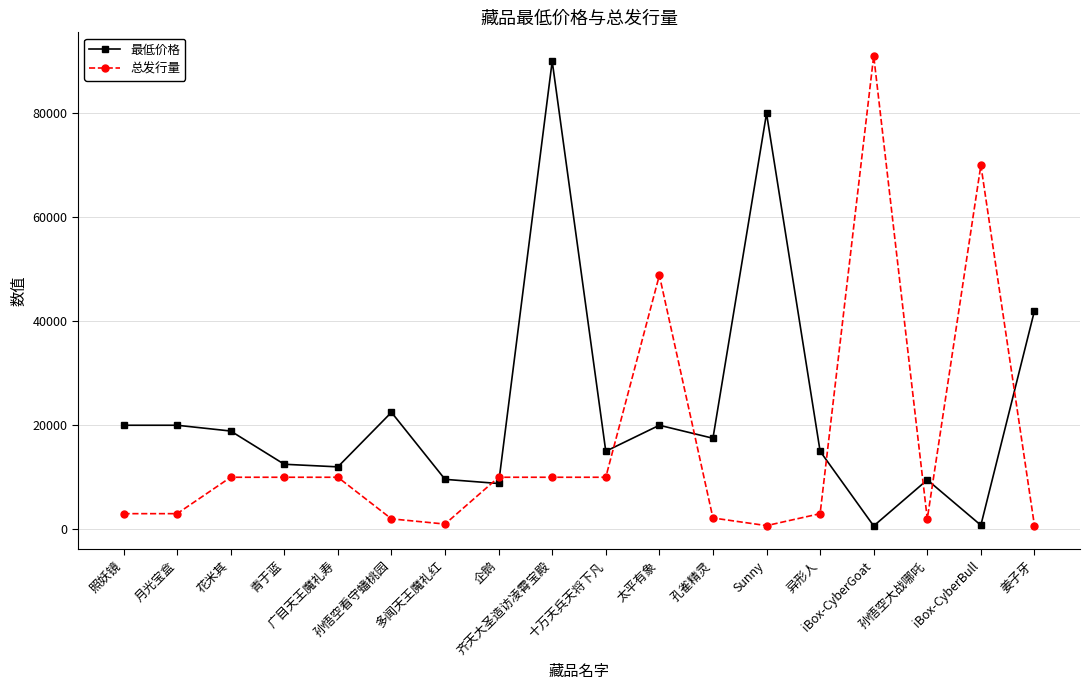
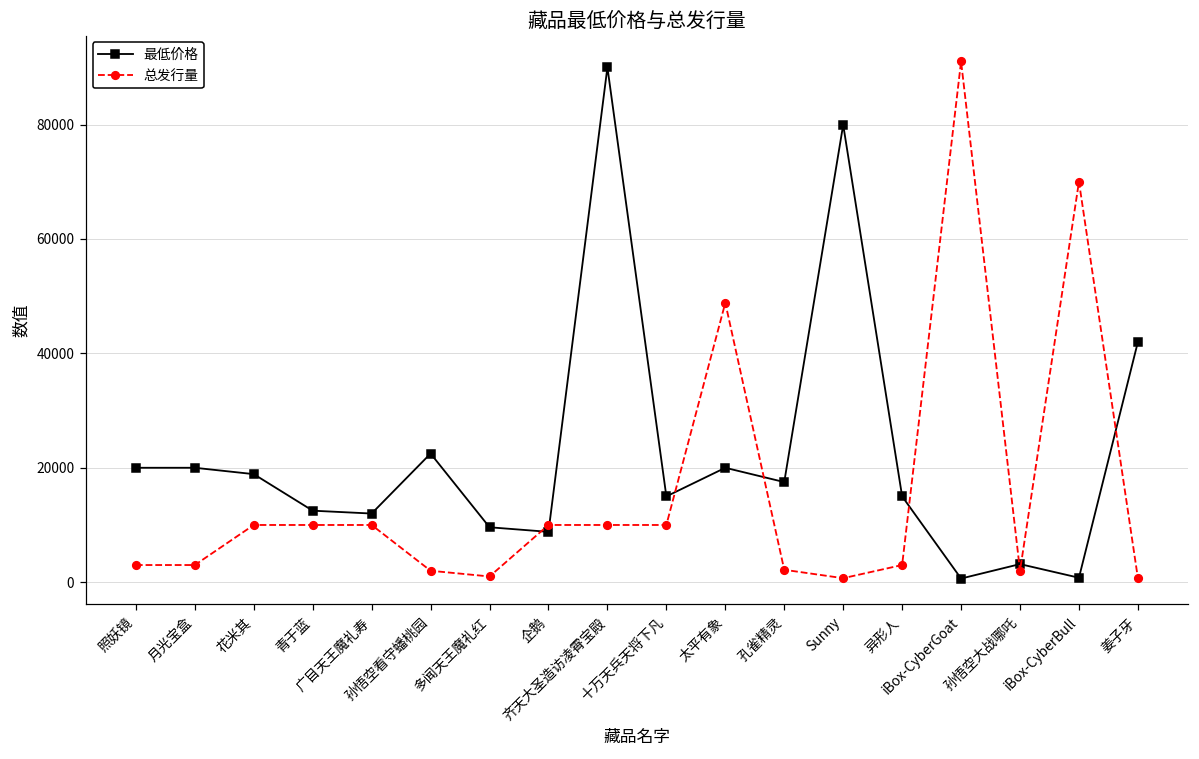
  {
    "最低价格": {
      "照妖镜": 20000,
      "月光宝盒": 20000,
      "花米其": 19000,
      "青于蓝": 13000,
      "广目天王魔礼寿": 12000,
      "孙悟空看守蟠桃园": 22000,
      "多闻天王魔礼红": 10000,
      "企鹅": 9000,
      "齐天大圣造访凌霄宝殿": 90000,
      "十万天兵天将下凡": 15000,
      "太平有象": 20000,
      "孔雀精灵": 17000,
      "Sunny": 80000,
      "异形人": 15000,
      "iBox-CyberGoat": 1000,
-     "孙悟空大战哪吒": 10000,
+     "孙悟空大战哪吒": 3000,
      "iBox-CyberBull": 1000,
      "姜子牙": 42000
    },
    "总发行量": {
      "照妖镜": 3000,
      "月光宝盒": 3000,
      "花米其": 10000,
      "青于蓝": 10000,
      "广目天王魔礼寿": 10000,
      "孙悟空看守蟠桃园": 2000,
      "多闻天王魔礼红": 1000,
      "企鹅": 10000,
      "齐天大圣造访凌霄宝殿": 10000,
      "十万天兵天将下凡": 10000,
      "太平有象": 49000,
      "孔雀精灵": 2000,
      "Sunny": 1000,
      "异形人": 3000,
      "iBox-CyberGoat": 91000,
      "孙悟空大战哪吒": 2000,
      "iBox-CyberBull": 70000,
      "姜子牙": 1000
    }
  }
